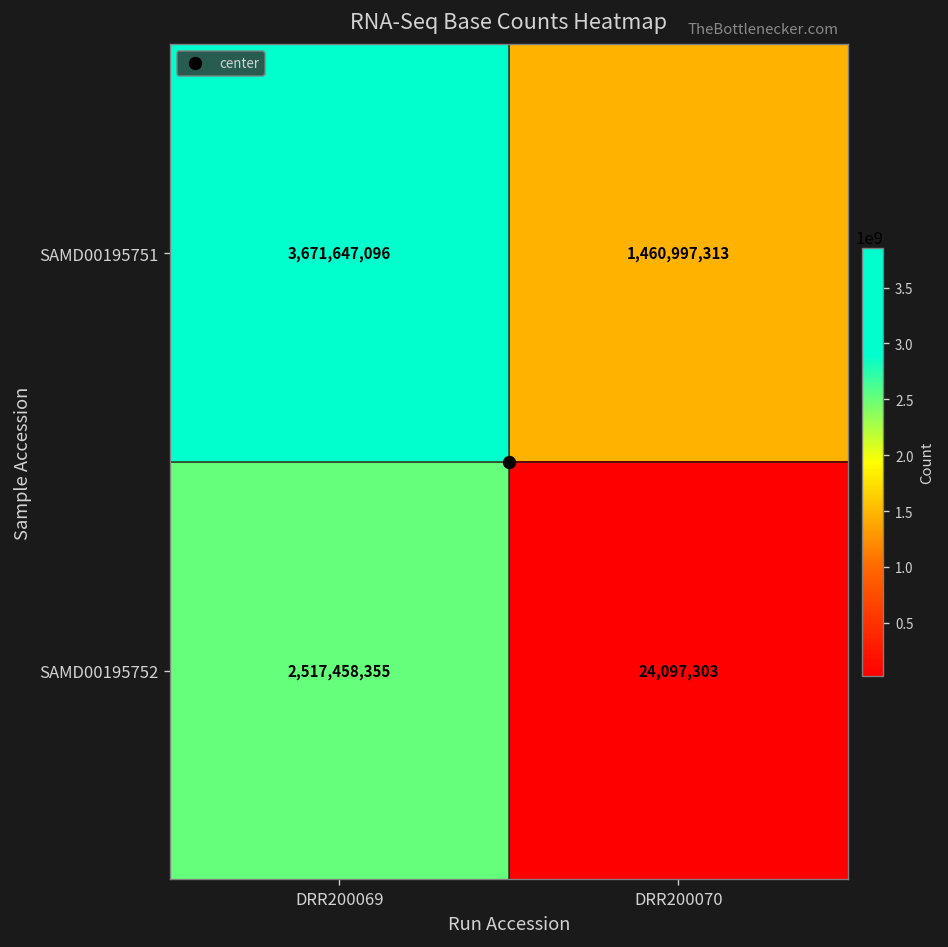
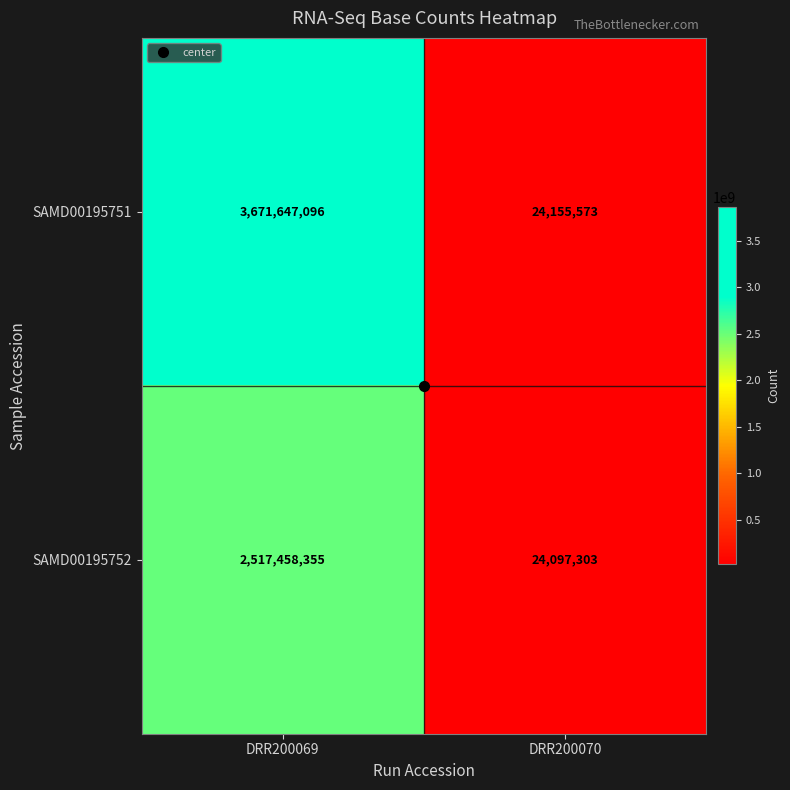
  {
    "SAMD00195751": {
      "DRR200069": "3,671,647,096",
-     "DRR200070": "1,460,997,313"
+     "DRR200070": "24,155,573"
    },
    "SAMD00195752": {
      "DRR200069": "2,517,458,355",
      "DRR200070": "24,097,303"
    }
  }
